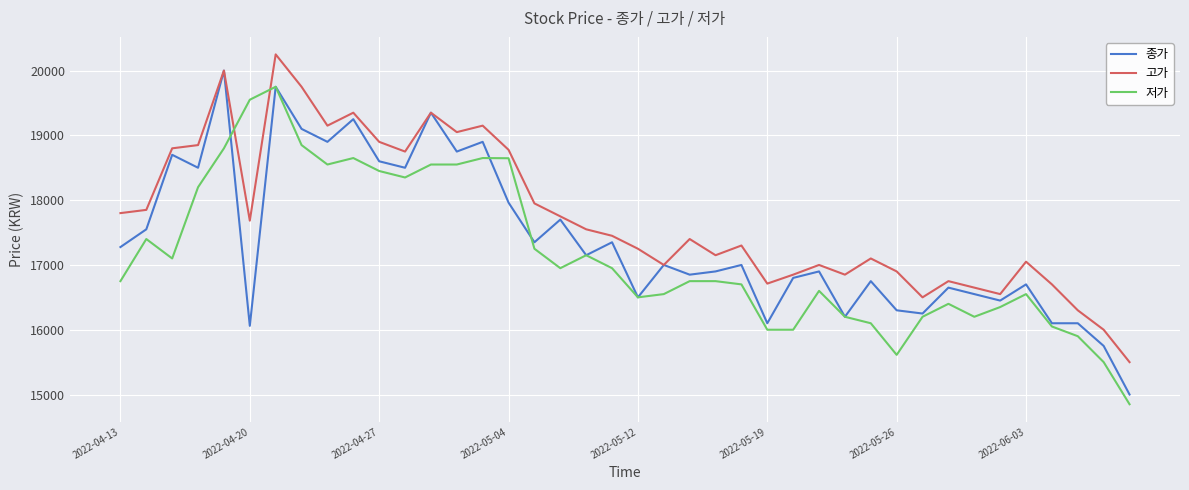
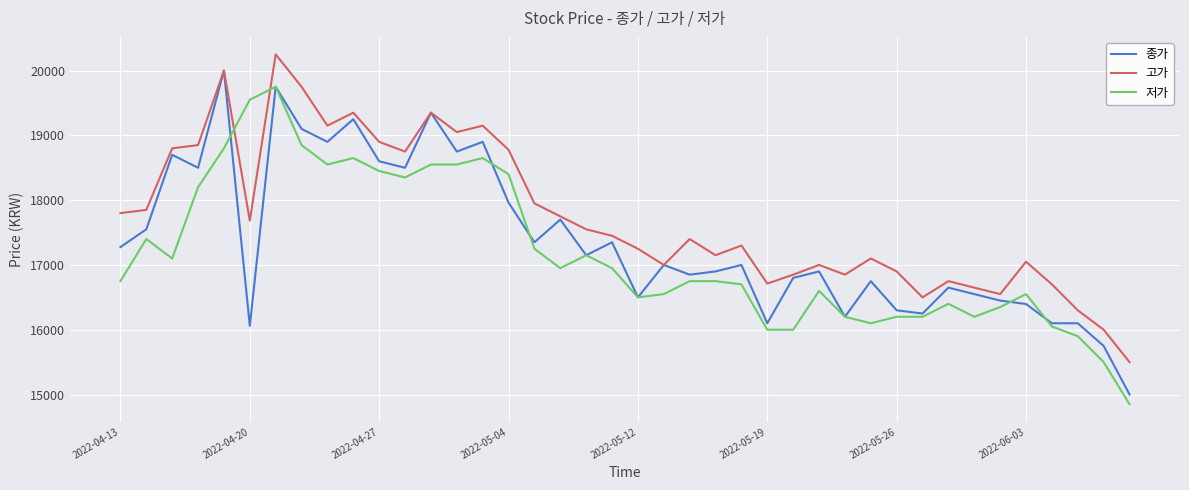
  {
    "종가": {
      "2022-04-13": 17300,
      "2022-04-20": 16100,
      "2022-04-27": 18600,
      "2022-05-04": 18000,
      "2022-05-19": 16100,
      "2022-05-26": 16300,
-     "2022-06-03": 16700
+     "2022-06-03": 16400
    },
    "고가": {
      "2022-04-13": 17800,
      "2022-04-20": 17700,
      "2022-04-27": 18900,
      "2022-05-04": 18800,
      "2022-05-12": 17300,
      "2022-05-19": 16700,
      "2022-05-26": 16900,
      "2022-06-03": 17100
    },
    "저가": {
      "2022-04-13": 16800,
      "2022-04-20": 19600,
      "2022-04-27": 18500,
-     "2022-05-04": 18600,
+     "2022-05-04": 18400,
      "2022-05-19": 16000,
-     "2022-05-26": 15600,
+     "2022-05-26": 16200,
      "2022-06-03": 16600
    }
  }
